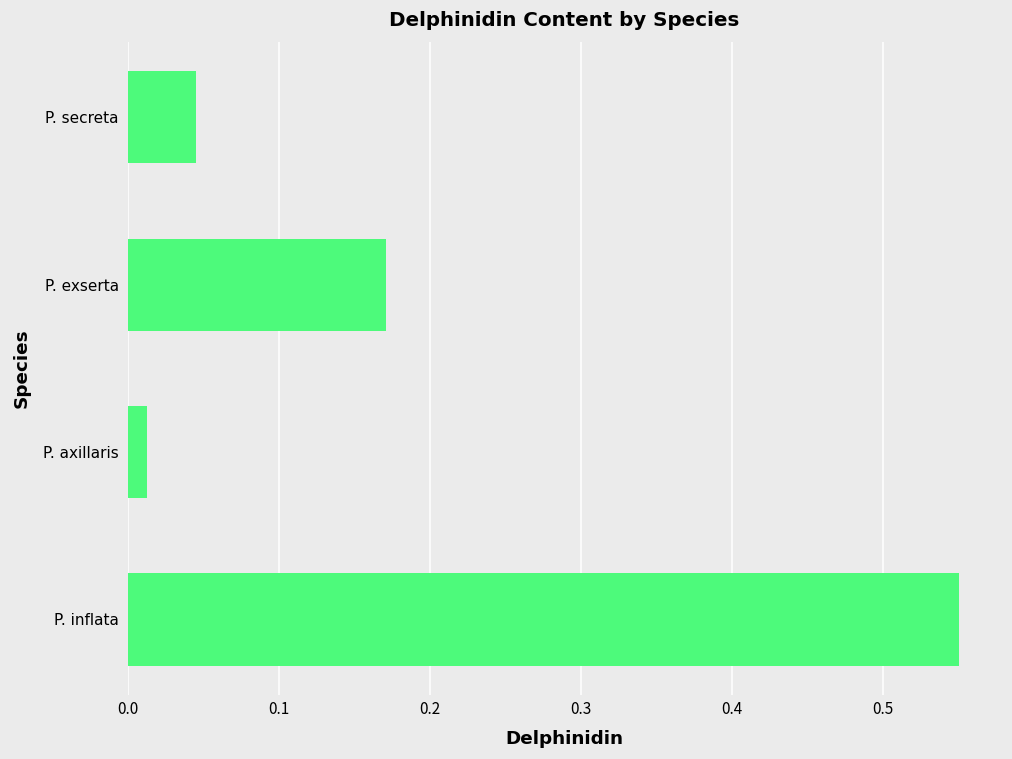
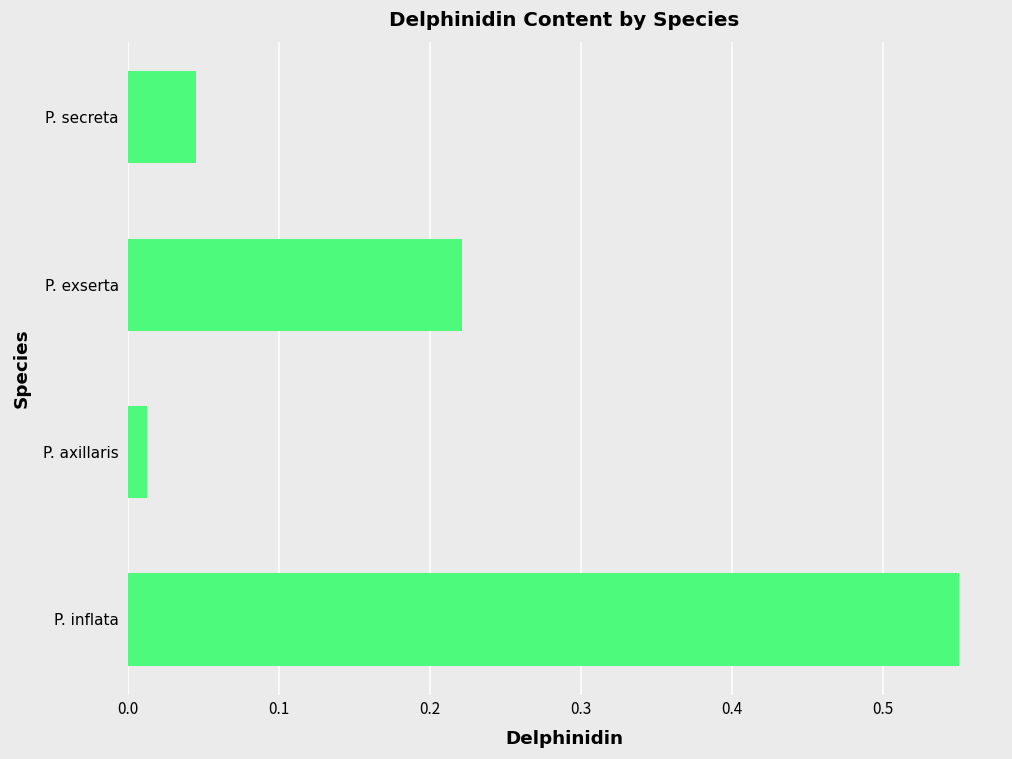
  {
    "P. secreta": 0.045,
-   "P. exserta": 0.171,
+   "P. exserta": 0.222,
    "P. axillaris": 0.013,
    "P. inflata": 0.551
  }
